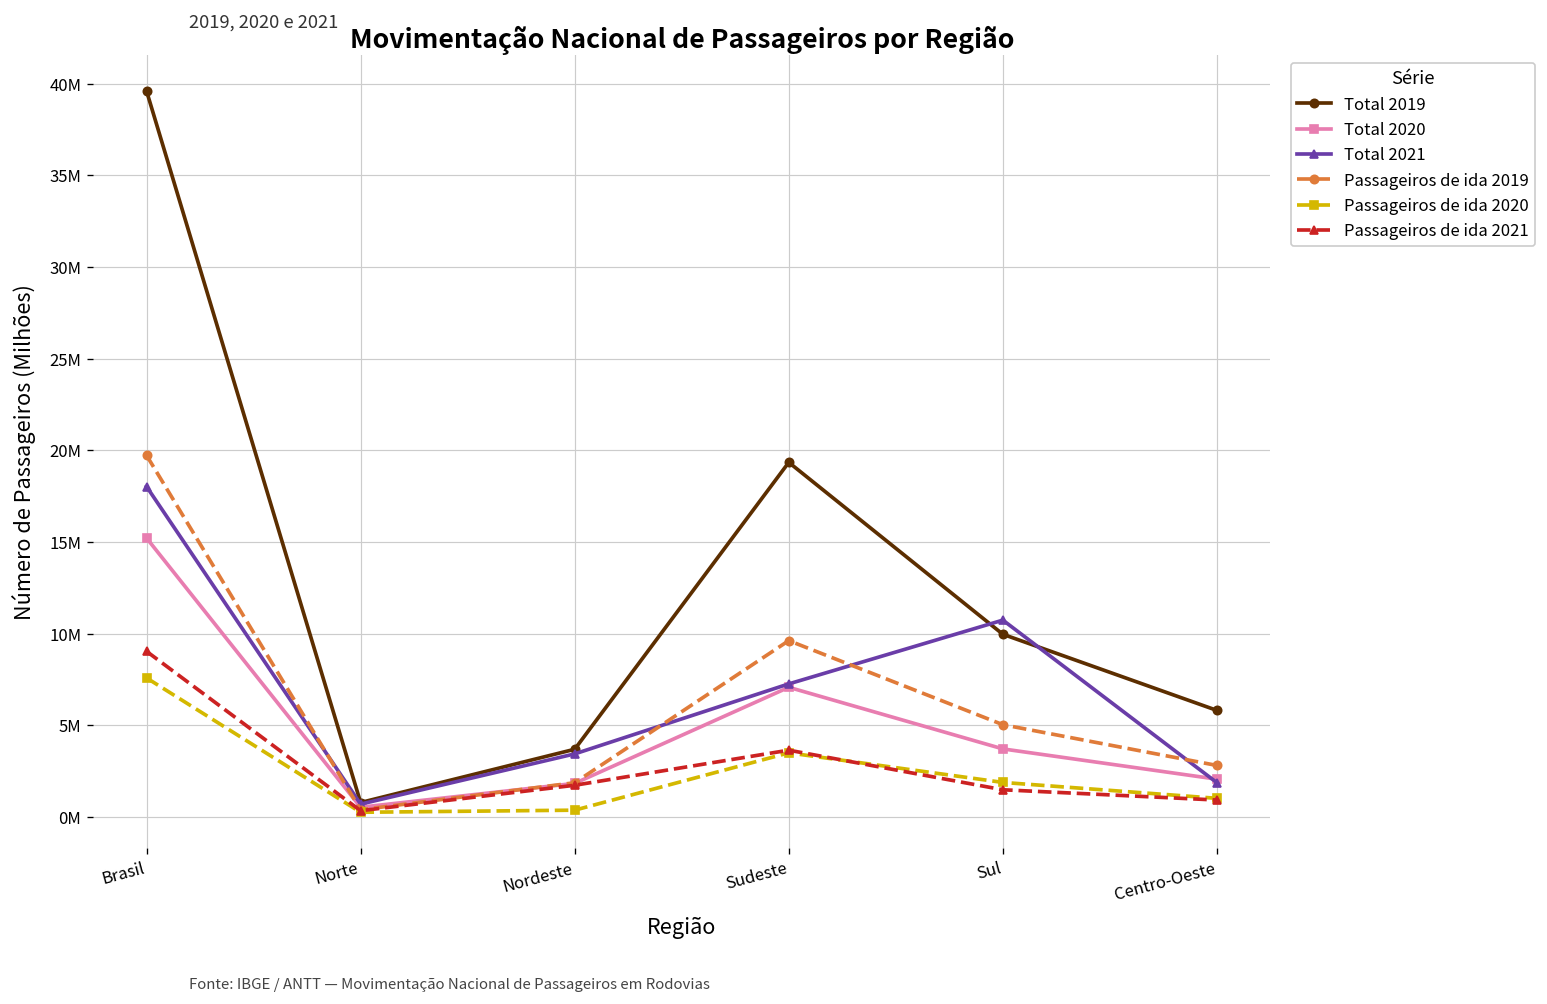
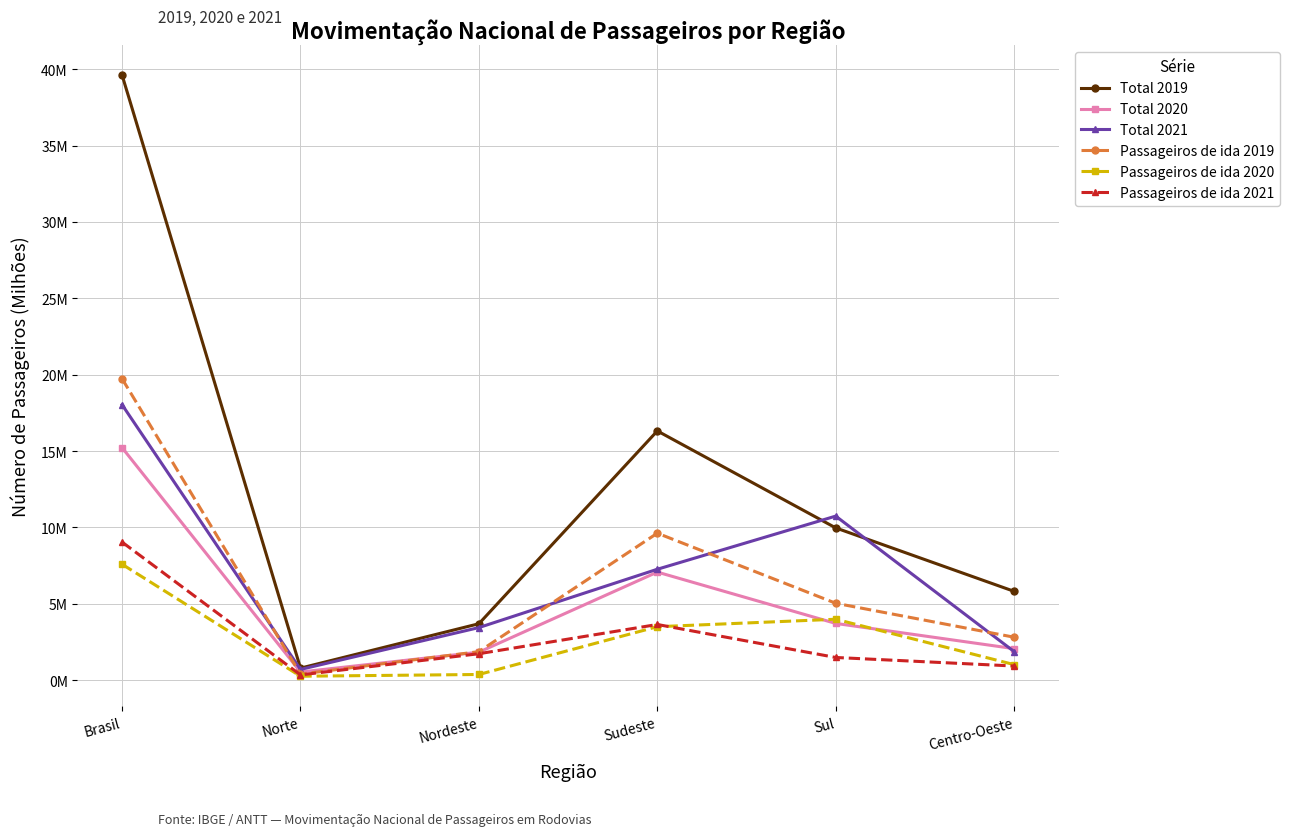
  {
    "Total 2019": {
      "Brasil": 39600000,
      "Nordeste": 3700000,
-     "Sudeste": 19300000,
+     "Sudeste": 16300000,
      "Sul": 10000000,
      "Centro-Oeste": 5800000
    },
    "Total 2020": {
      "Brasil": 15200000,
      "Sudeste": 7100000,
      "Sul": 3700000,
      "Centro-Oeste": 2100000
    },
    "Total 2021": {
      "Brasil": 18000000,
      "Nordeste": 3400000,
      "Sudeste": 7300000,
      "Sul": 10700000,
      "Centro-Oeste": 1900000
    },
    "Passageiros de ida 2019": {
      "Brasil": 19700000,
      "Sudeste": 9600000,
      "Sul": 5000000,
      "Centro-Oeste": 2800000
    },
    "Passageiros de ida 2020": {
      "Brasil": 7600000,
      "Nordeste": 400000,
-     "Sul": 1900000
+     "Sul": 4000000
    },
    "Passageiros de ida 2021": {
      "Brasil": 9000000,
      "Sul": 1500000
    }
  }
